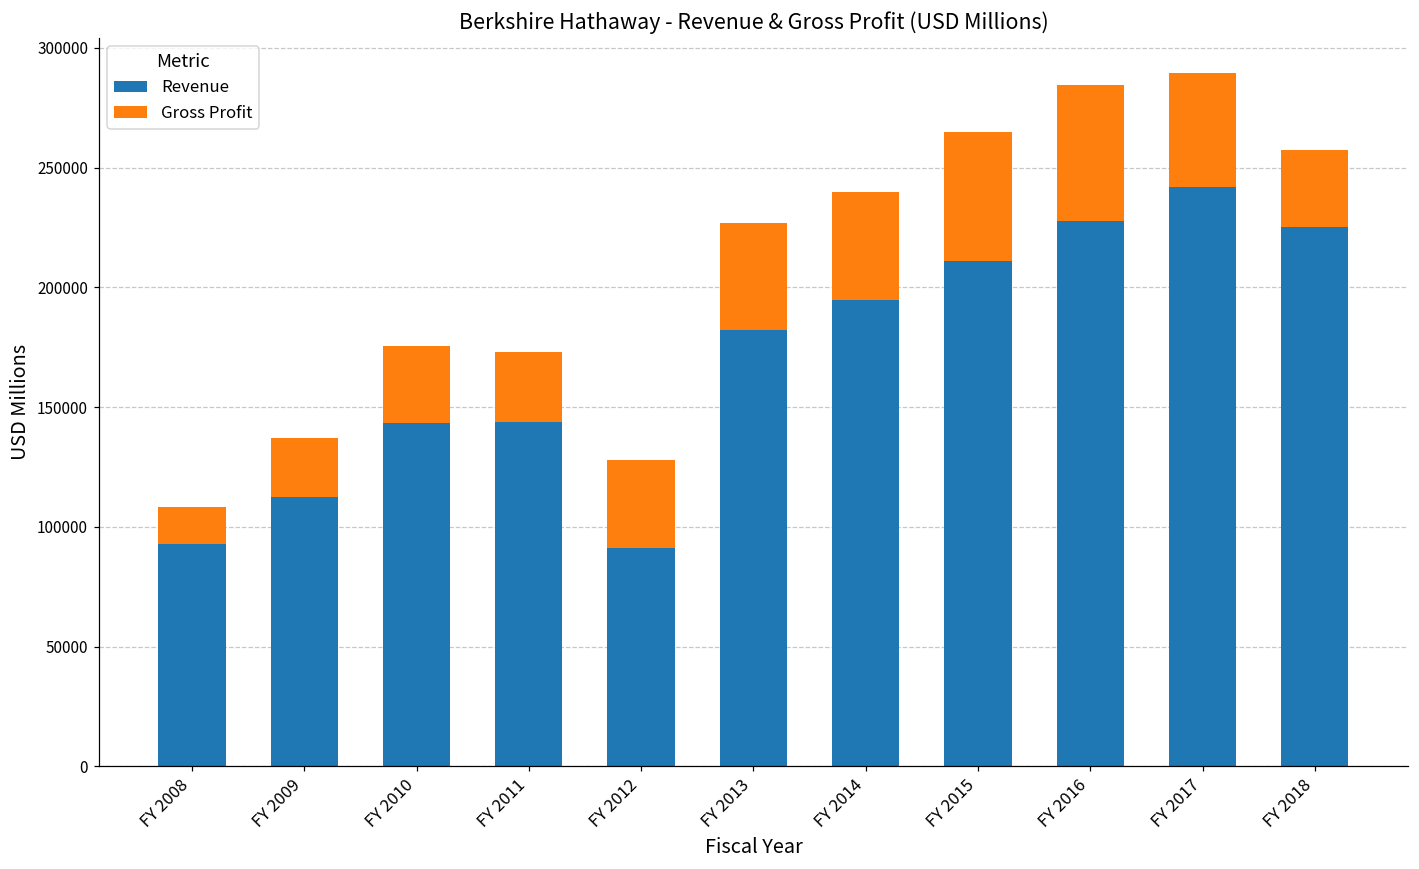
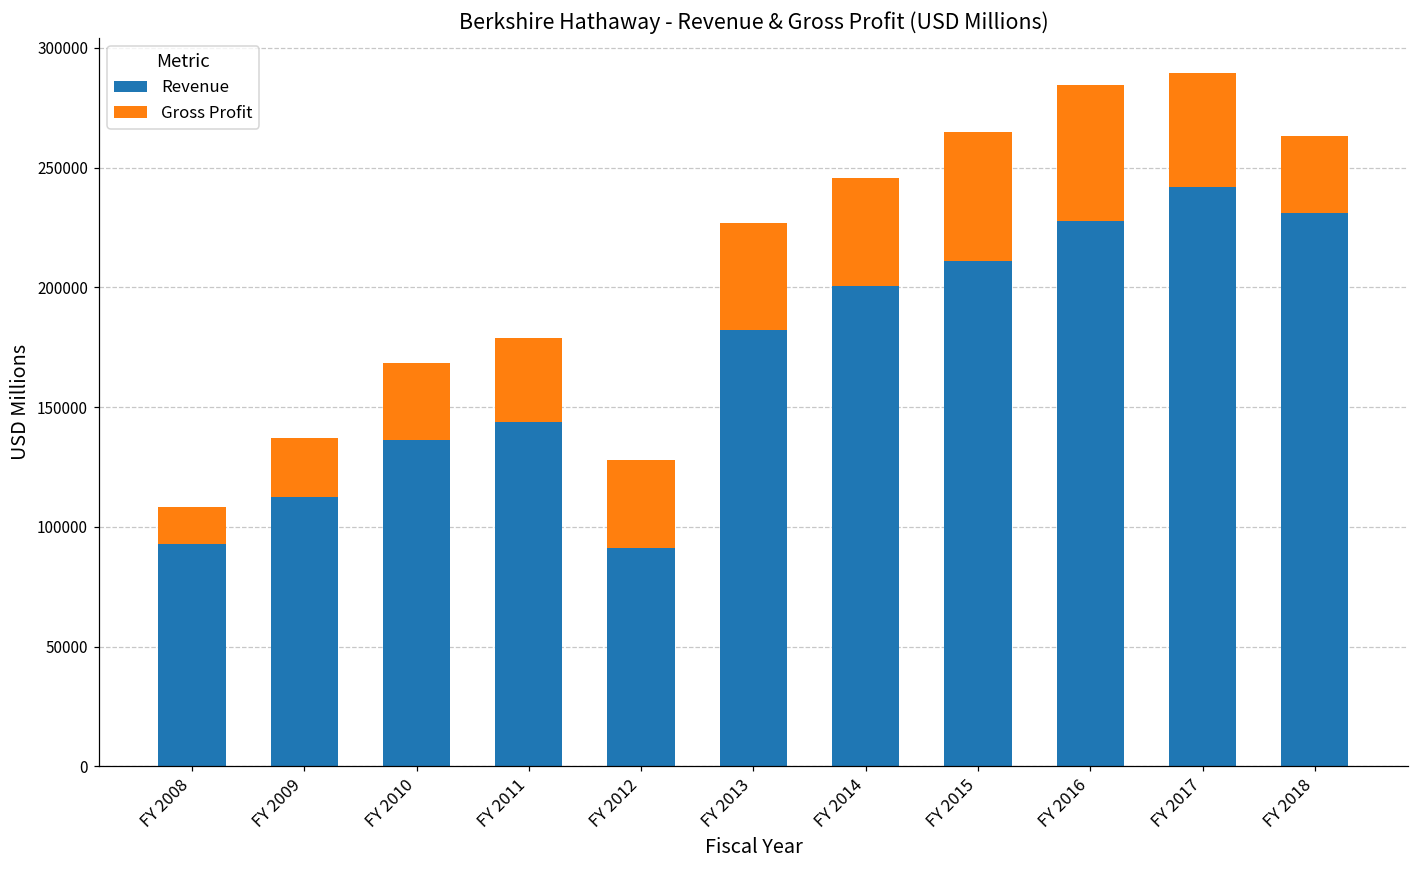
  {
    "Revenue": {
      "FY 2008": 93000,
      "FY 2009": 112000,
-     "FY 2010": 143000,
+     "FY 2010": 136000,
      "FY 2011": 144000,
      "FY 2012": 91000,
      "FY 2013": 182000,
-     "FY 2014": 195000,
+     "FY 2014": 201000,
      "FY 2015": 211000,
      "FY 2016": 228000,
      "FY 2017": 242000,
-     "FY 2018": 225000
+     "FY 2018": 231000
    },
    "Gross Profit": {
      "FY 2008": 16000,
      "FY 2009": 25000,
      "FY 2010": 32000,
-     "FY 2011": 29000,
+     "FY 2011": 35000,
      "FY 2012": 37000,
      "FY 2013": 45000,
      "FY 2014": 45000,
      "FY 2015": 54000,
      "FY 2016": 57000,
      "FY 2017": 48000,
      "FY 2018": 32000
    }
  }
